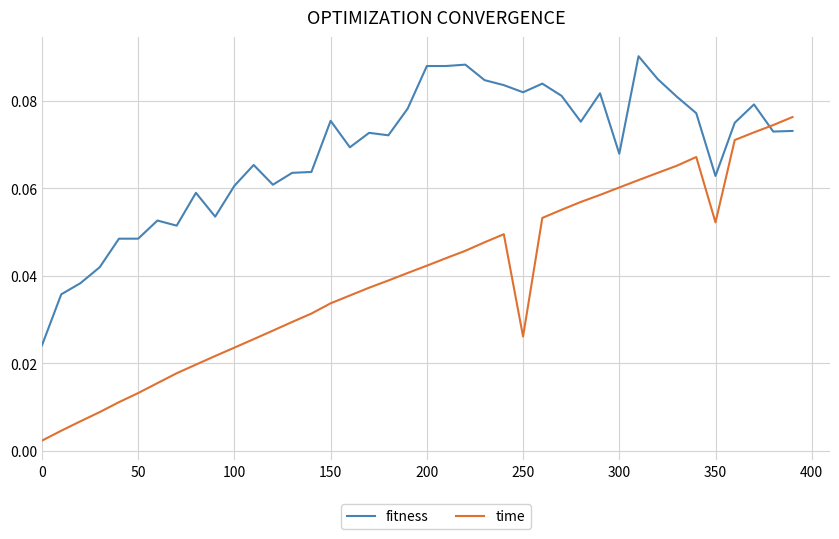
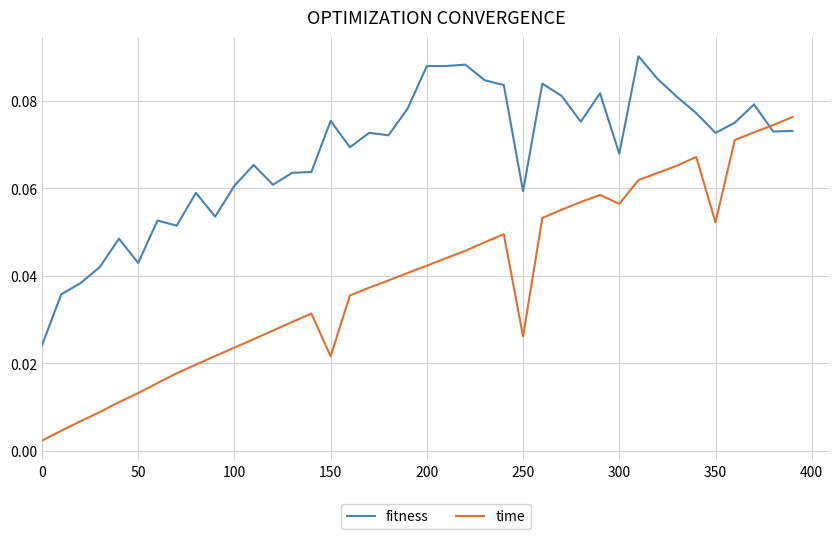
  {
    "fitness": {
      "0": 0.024,
-     "50": 0.049,
+     "50": 0.043,
      "100": 0.061,
      "150": 0.075,
      "200": 0.088,
-     "250": 0.082,
+     "250": 0.059,
      "300": 0.068,
-     "350": 0.063
+     "350": 0.073
    },
    "time": {
      "0": 0.002,
      "50": 0.013,
      "100": 0.024,
-     "150": 0.034,
+     "150": 0.022,
      "200": 0.042,
      "250": 0.026,
-     "300": 0.060,
+     "300": 0.056,
      "350": 0.052
    }
  }
